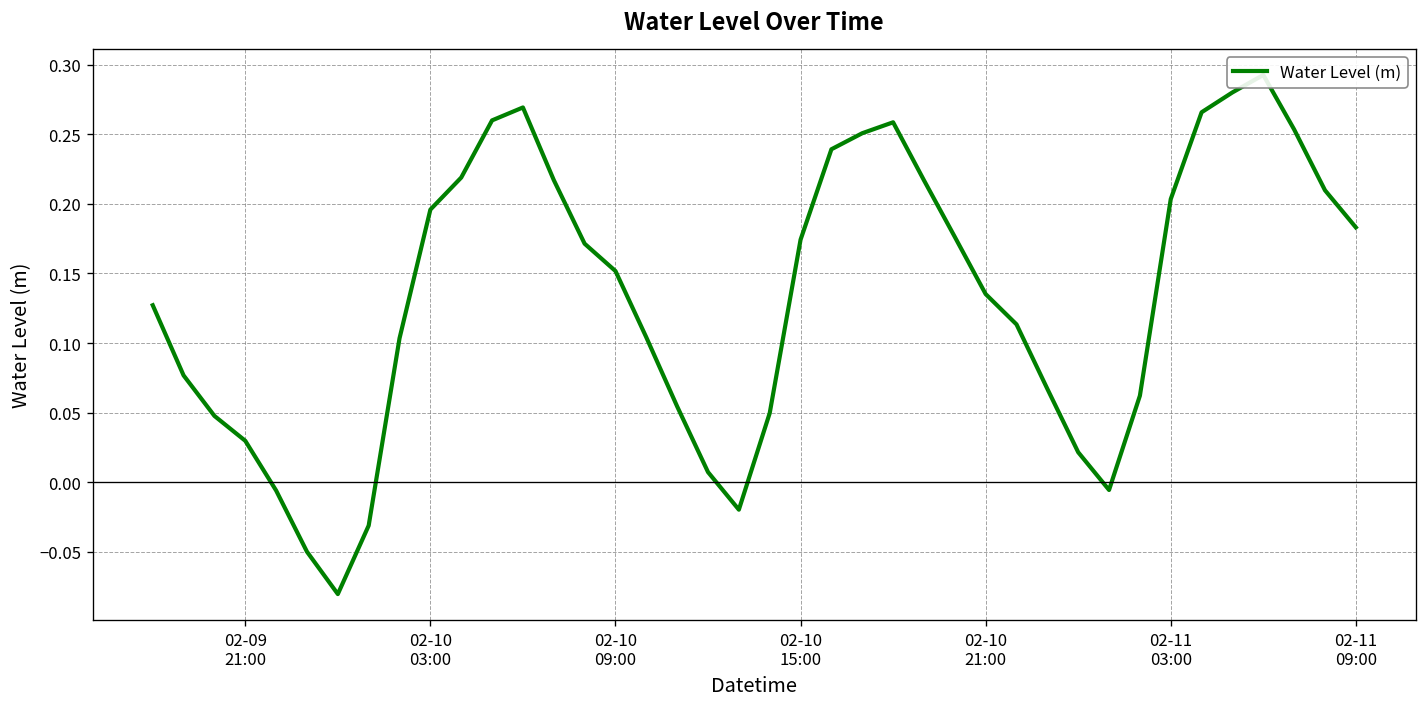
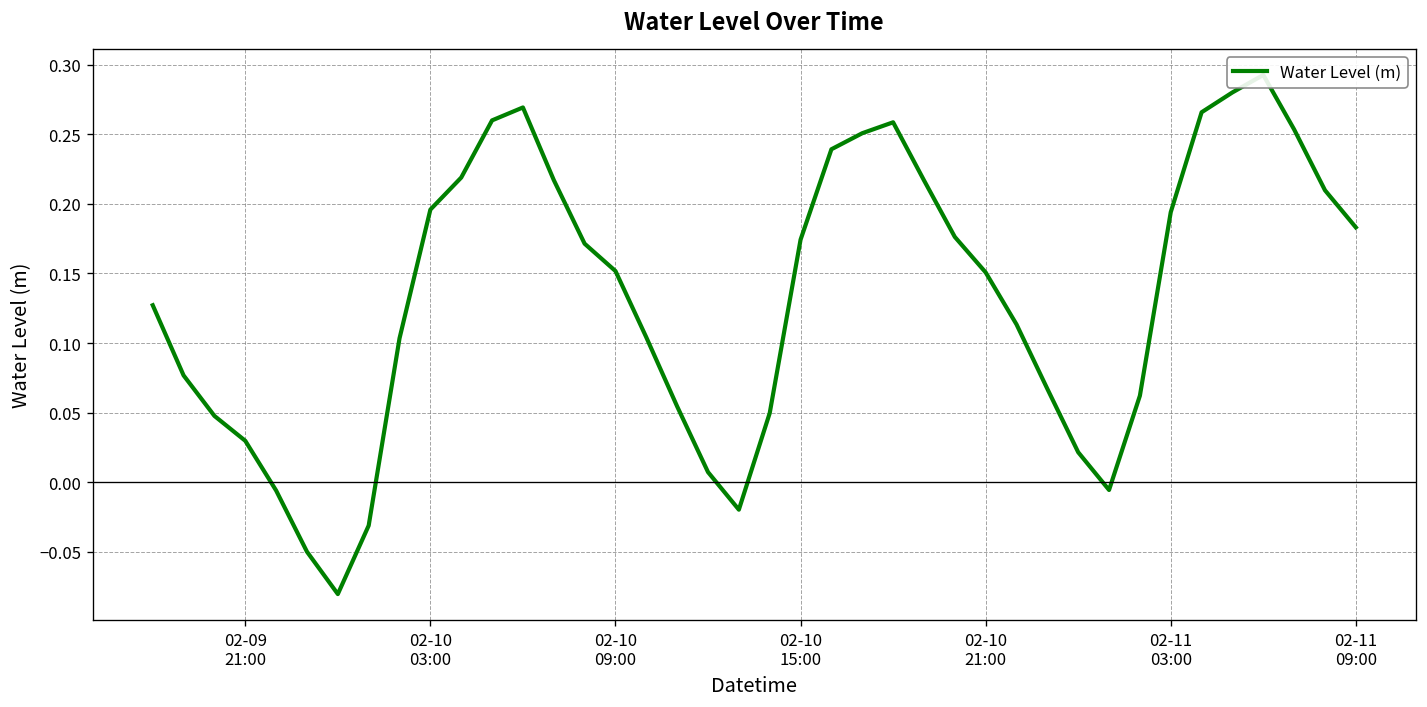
  {
    "02-09 21:00": 0.030,
    "02-10 03:00": 0.196,
    "02-10 09:00": 0.152,
    "02-10 15:00": 0.174,
-   "02-10 21:00": 0.135,
-   "02-11 03:00": 0.203,
+   "02-10 21:00": 0.151,
+   "02-11 03:00": 0.194,
    "02-11 09:00": 0.183
  }
